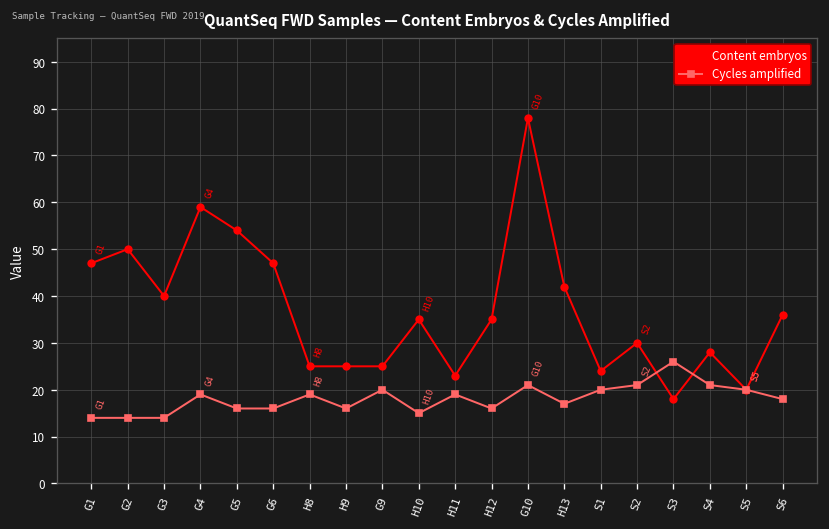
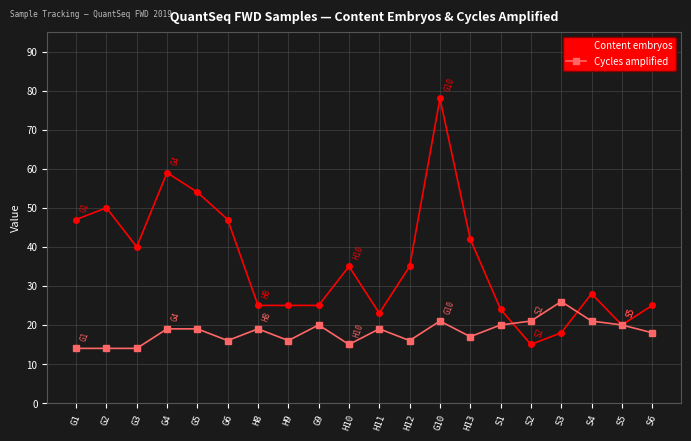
  {
    "Content embryos": {
      "G1": 47,
      "G2": 50,
      "G3": 40,
      "G4": 59,
      "G5": 54,
      "G6": 47,
      "H8": 25,
      "H9": 25,
      "G9": 25,
      "H10": 35,
      "H11": 23,
      "H12": 35,
      "G10": 78,
      "H13": 42,
      "S1": 24,
-     "S2": 30,
+     "S2": 15,
      "S3": 18,
      "S4": 28,
-     "S6": 36
+     "S6": 25
    },
    "Cycles amplified": {
      "G1": 14,
      "G2": 14,
      "G3": 14,
      "G4": 19,
-     "G5": 16,
+     "G5": 19,
      "G6": 16,
      "H8": 19,
      "H9": 16,
      "G9": 20,
      "H10": 15,
      "H11": 19,
      "H12": 16,
      "G10": 21,
      "H13": 17,
      "S1": 20,
      "S2": 21,
      "S3": 26,
      "S4": 21,
      "S6": 18
    }
  }
